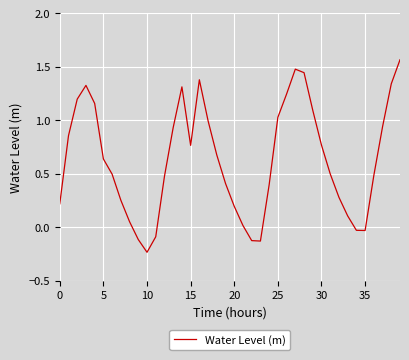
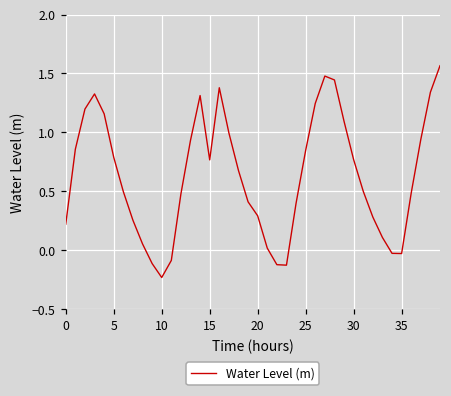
  {
    "0": 0.22,
-   "5": 0.64,
+   "5": 0.79,
    "10": -0.23,
    "15": 0.77,
-   "20": 0.20,
-   "25": 1.03,
+   "20": 0.29,
+   "25": 0.85,
    "30": 0.77,
    "35": -0.03
  }
